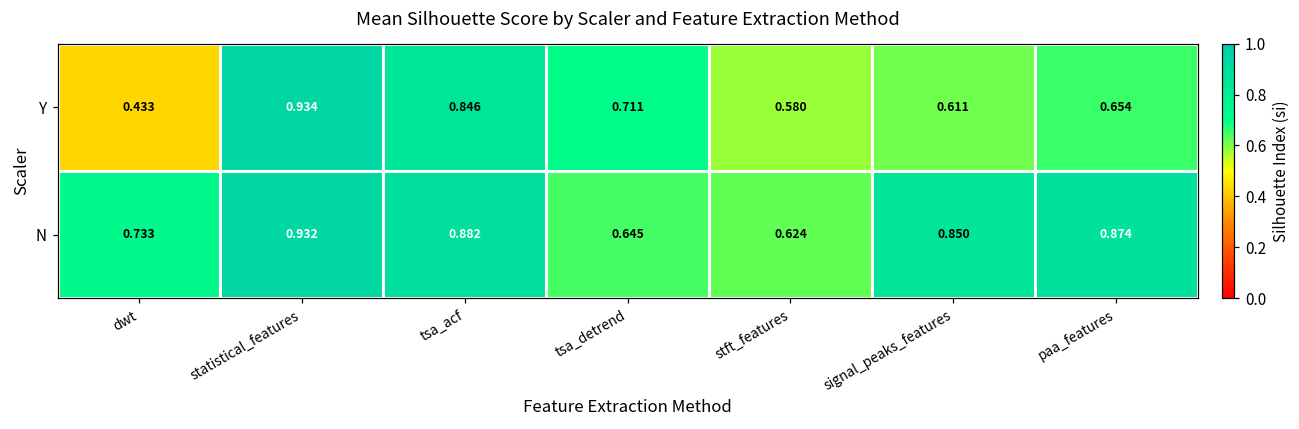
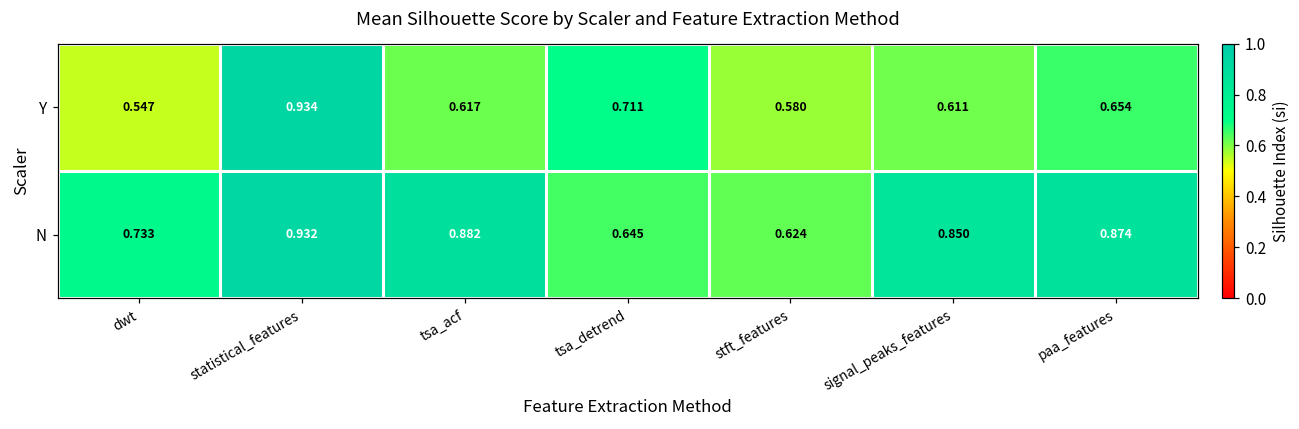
  {
    "Y": {
-     "dwt": 0.433,
+     "dwt": 0.547,
      "statistical_features": 0.934,
-     "tsa_acf": 0.846,
+     "tsa_acf": 0.617,
      "tsa_detrend": 0.711,
      "stft_features": 0.580,
      "signal_peaks_features": 0.611,
      "paa_features": 0.654
    },
    "N": {
      "dwt": 0.733,
      "statistical_features": 0.932,
      "tsa_acf": 0.882,
      "tsa_detrend": 0.645,
      "stft_features": 0.624,
      "signal_peaks_features": 0.850,
      "paa_features": 0.874
    }
  }
